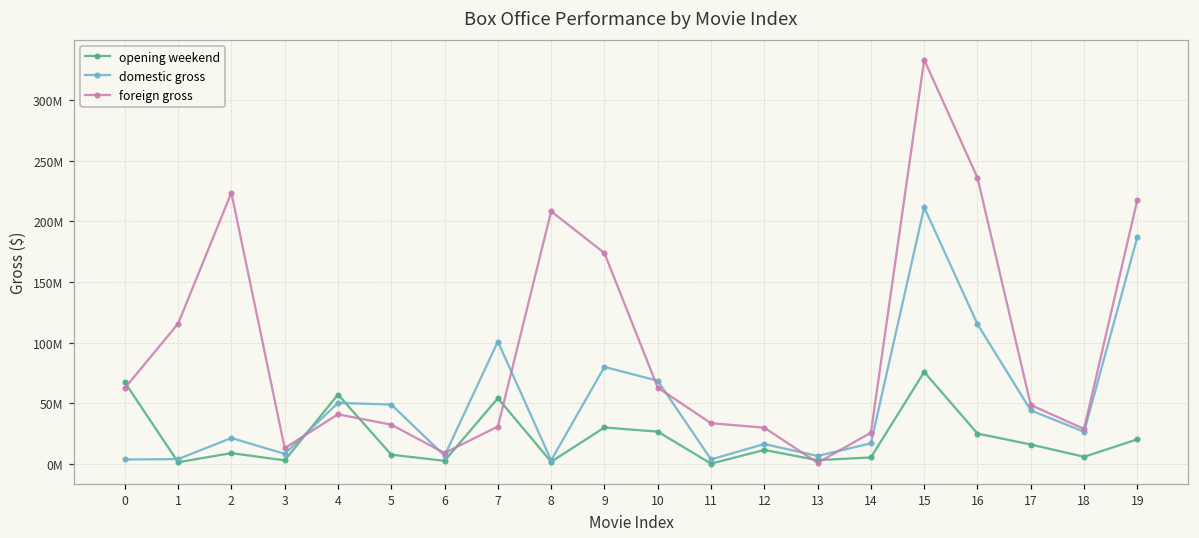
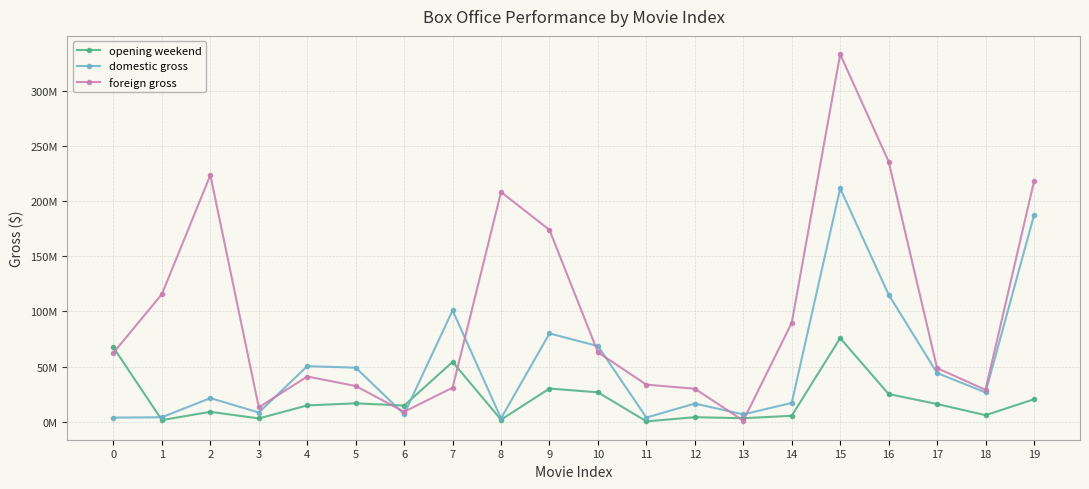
  {
    "opening weekend": {
      "0": 67000000,
      "1": 1000000,
      "2": 9000000,
      "3": 3000000,
-     "4": 57000000,
-     "5": 8000000,
-     "6": 3000000,
+     "4": 15000000,
+     "5": 17000000,
+     "6": 15000000,
      "7": 54000000,
      "9": 30000000,
      "10": 27000000,
      "11": 0,
-     "12": 12000000,
+     "12": 4000000,
      "14": 5000000,
      "15": 76000000,
      "16": 25000000,
      "17": 16000000,
      "18": 6000000,
      "19": 20000000
    },
    "domestic gross": {
      "0": 4000000,
      "1": 4000000,
      "2": 21000000,
      "3": 8000000,
      "4": 50000000,
      "5": 49000000,
      "7": 101000000,
      "9": 80000000,
      "10": 69000000,
      "11": 4000000,
      "12": 16000000,
      "13": 7000000,
      "14": 17000000,
      "15": 212000000,
      "16": 115000000,
      "17": 44000000,
      "18": 27000000,
      "19": 187000000
    },
    "foreign gross": {
      "0": 63000000,
      "1": 116000000,
      "2": 224000000,
      "3": 13000000,
      "4": 41000000,
      "5": 32000000,
      "7": 31000000,
      "8": 208000000,
      "9": 174000000,
      "10": 63000000,
      "11": 34000000,
      "12": 30000000,
-     "14": 26000000,
+     "14": 90000000,
      "15": 333000000,
      "16": 236000000,
      "17": 49000000,
      "18": 29000000,
      "19": 218000000
    }
  }
